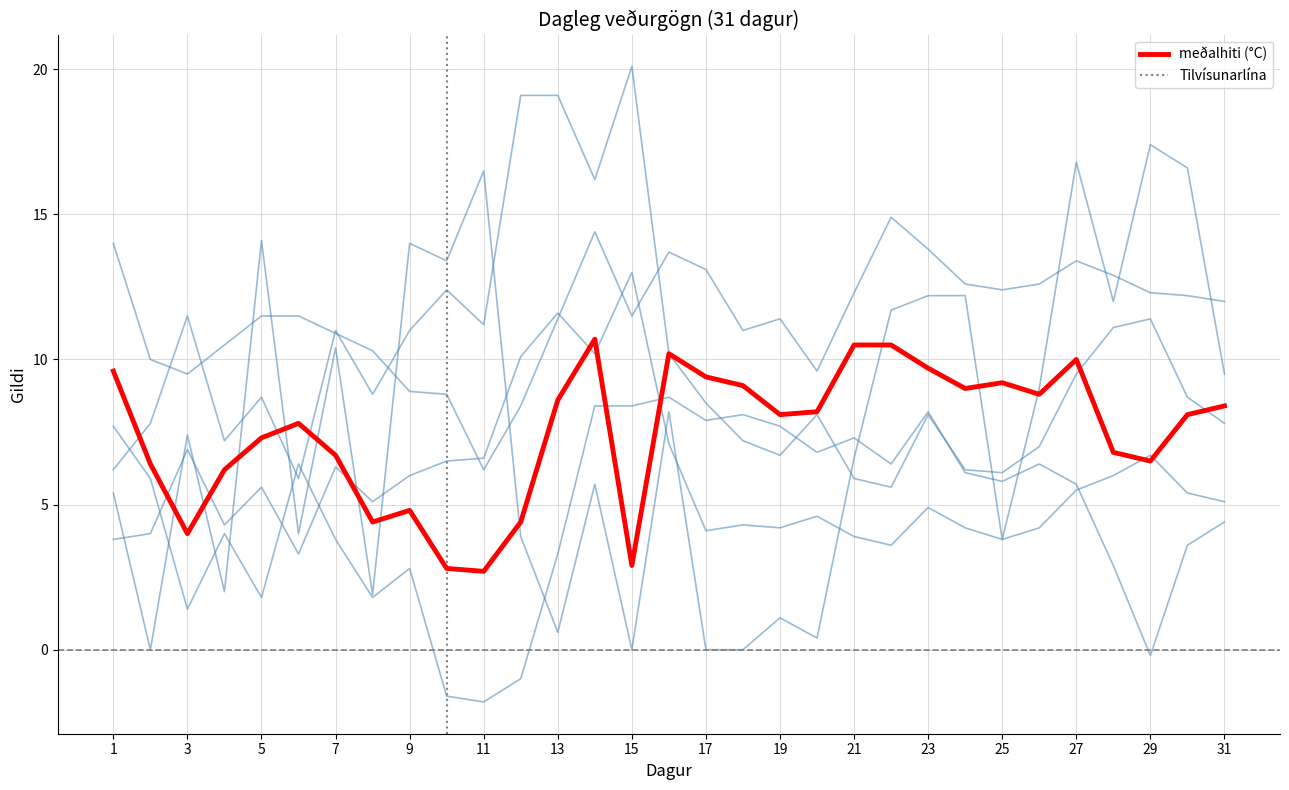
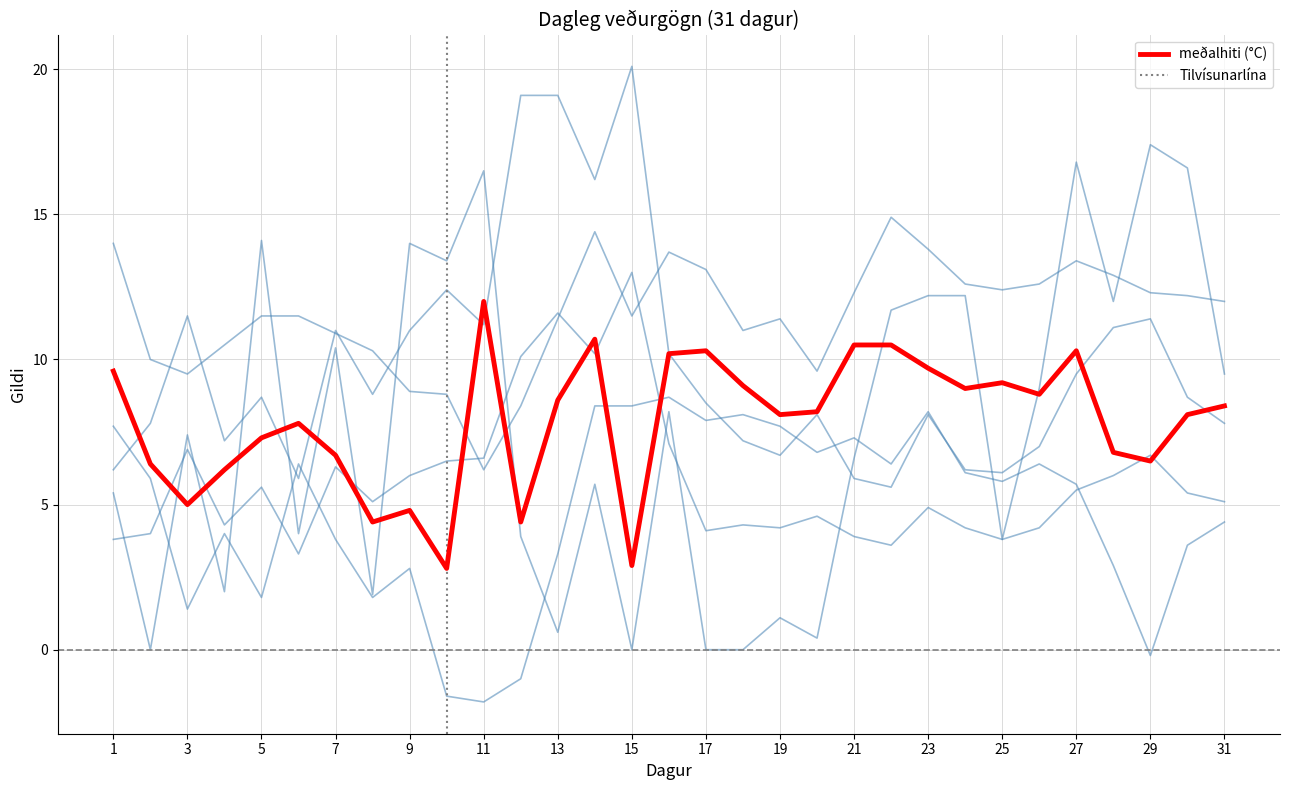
  {
    "meðalhiti (°C)": {
      "1": 9.6,
-     "3": 4,
+     "3": 5,
      "5": 7.3,
      "7": 6.7,
      "9": 4.8,
-     "11": 2.7,
+     "11": 12.0,
      "13": 8.6,
      "15": 2.9,
-     "17": 9.4,
+     "17": 10.3,
      "19": 8.1,
      "21": 10.5,
      "23": 9.7,
      "25": 9.2,
-     "27": 10.0,
+     "27": 10.3,
      "29": 6.5,
      "31": 8.4
    }
  }
